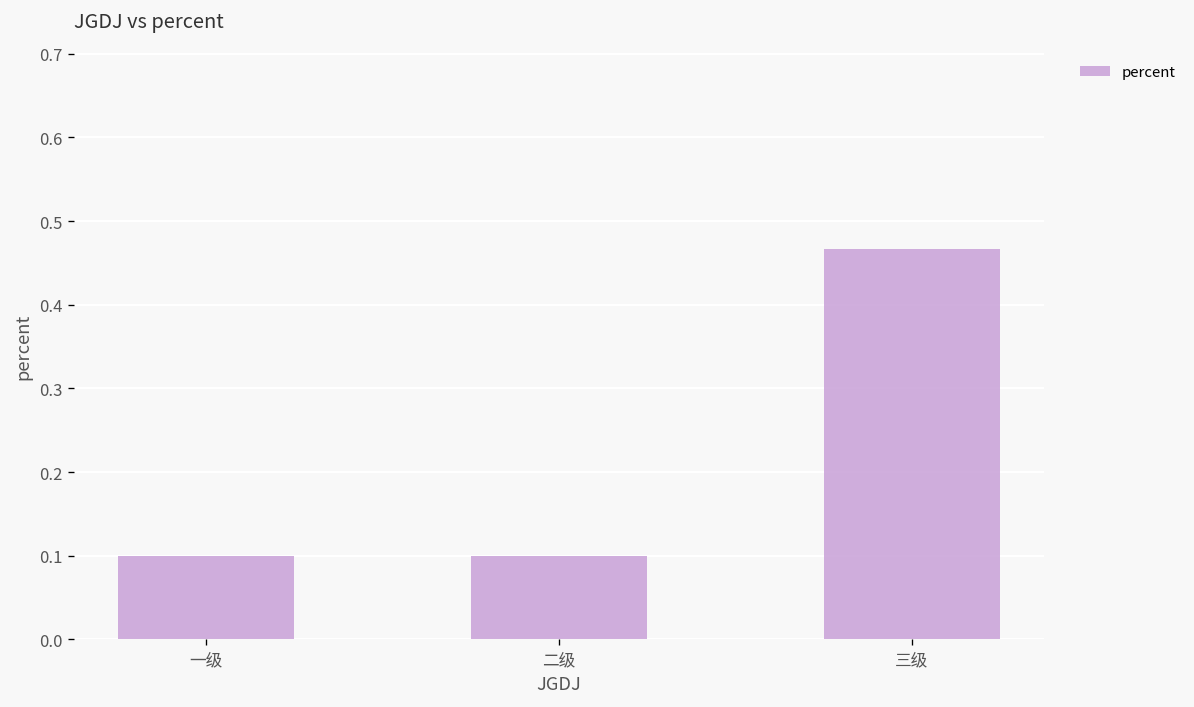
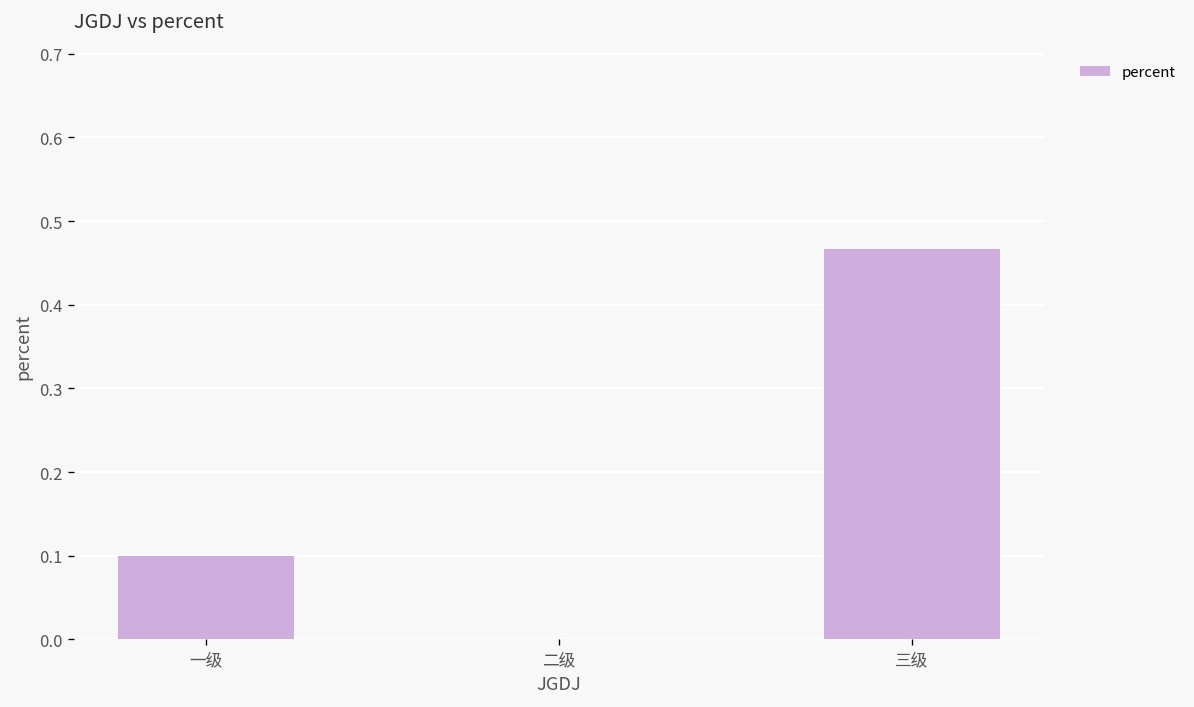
  {
    "一级": 0.1,
-   "二级": 0.1,
+   "二级": 0.0,
    "三级": 0.47
  }
